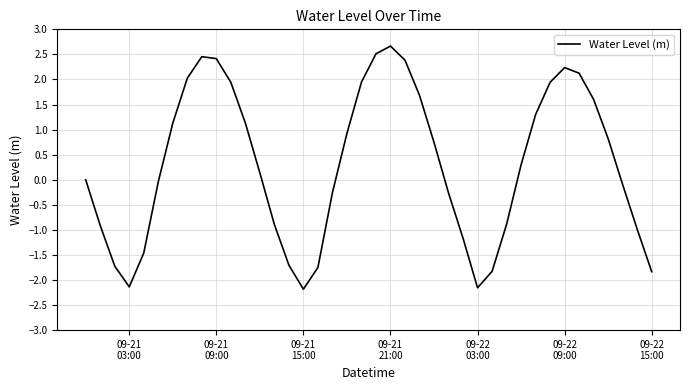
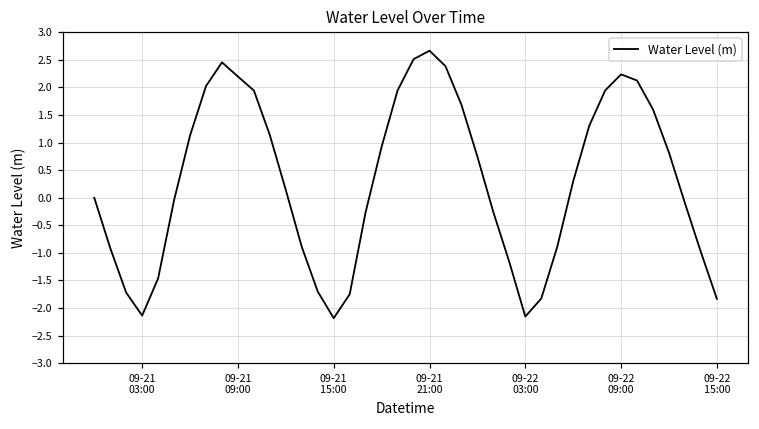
  {
    "09-21 03:00": -2.1,
-   "09-21 09:00": 2.4,
+   "09-21 09:00": 2.2,
    "09-21 15:00": -2.2,
    "09-21 21:00": 2.7,
    "09-22 03:00": -2.2,
    "09-22 09:00": 2.2,
    "09-22 15:00": -1.8
  }
